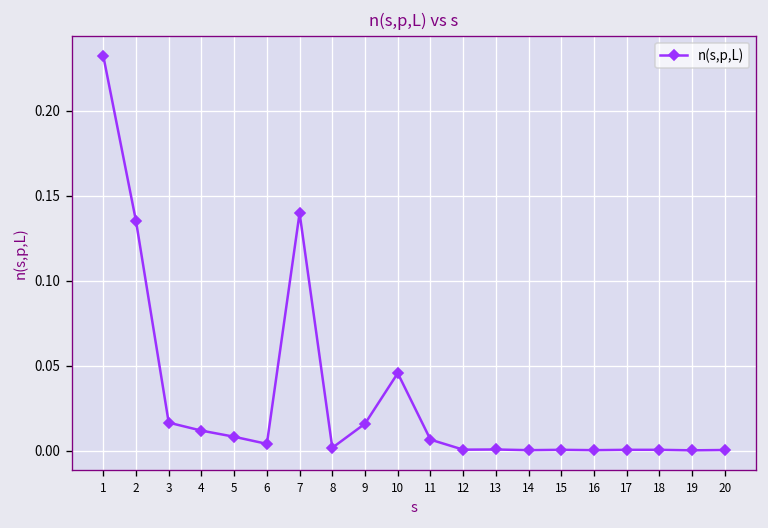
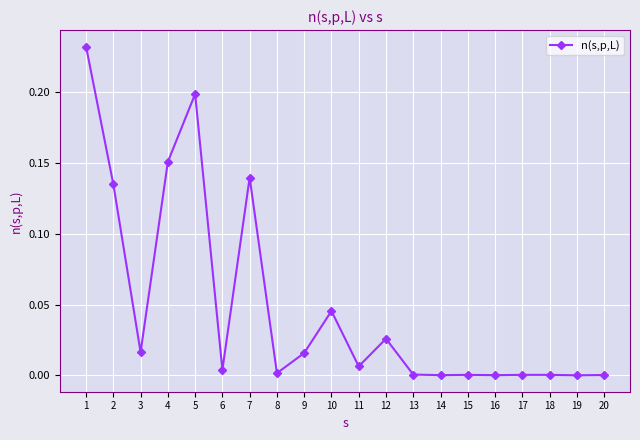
  {
    "1": 0.232,
    "2": 0.135,
    "3": 0.016,
-   "4": 0.012,
-   "5": 0.008,
+   "4": 0.151,
+   "5": 0.199,
    "6": 0.004,
    "7": 0.140,
    "8": 0.002,
    "9": 0.016,
    "10": 0.046,
    "11": 0.006,
-   "12": 0.001,
+   "12": 0.026,
    "13": 0.001,
    "14": 0.000,
    "15": 0.000,
    "16": 0.000,
    "17": 0.000,
    "18": 0.000,
    "19": 0.000,
    "20": 0.000
  }
